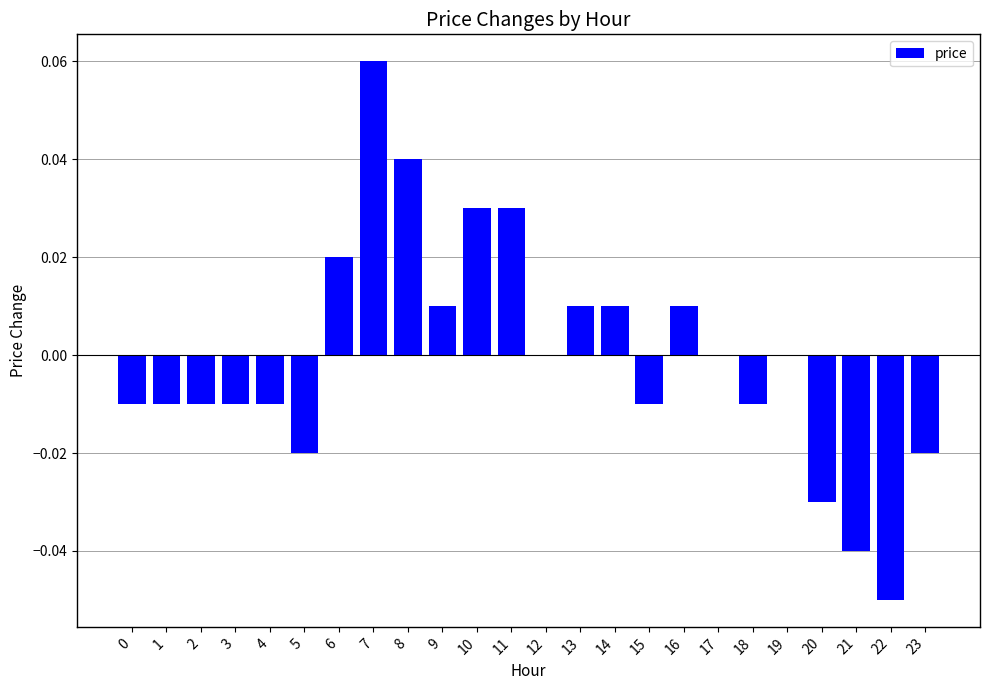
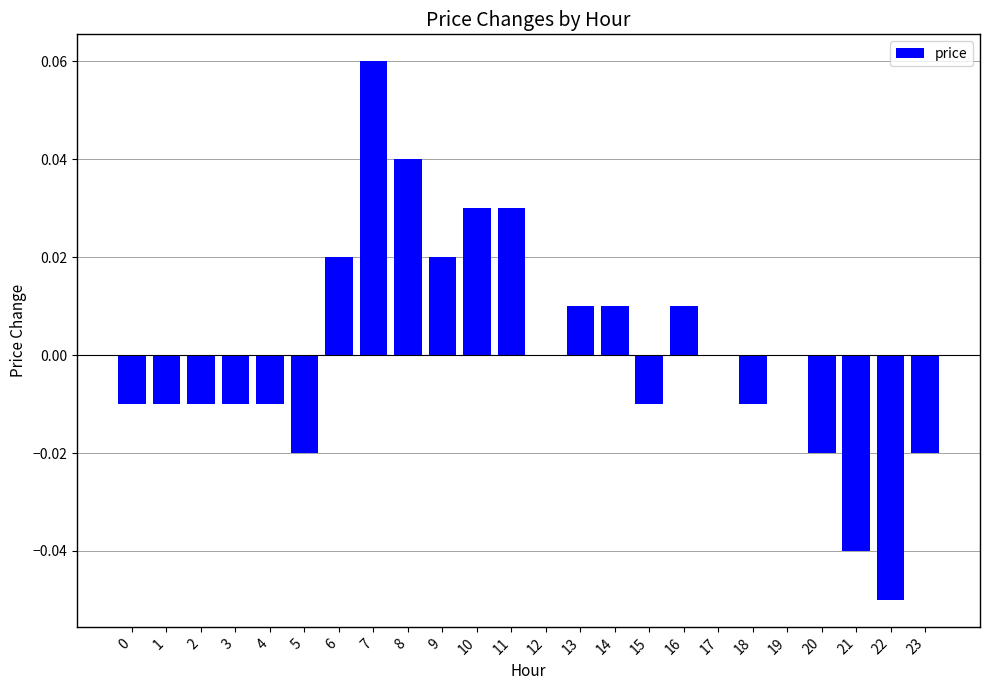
  {
    "0": -0.01,
    "1": -0.01,
    "2": -0.01,
    "3": -0.01,
    "4": -0.01,
    "5": -0.02,
    "6": 0.02,
    "7": 0.06,
    "8": 0.04,
-   "9": 0.01,
+   "9": 0.02,
    "10": 0.03,
    "11": 0.03,
    "12": 0.00,
    "13": 0.01,
    "14": 0.01,
    "15": -0.01,
    "16": 0.01,
    "17": 0.00,
    "18": -0.01,
    "19": 0.00,
-   "20": -0.03,
+   "20": -0.02,
    "21": -0.04,
    "22": -0.05,
    "23": -0.02
  }
